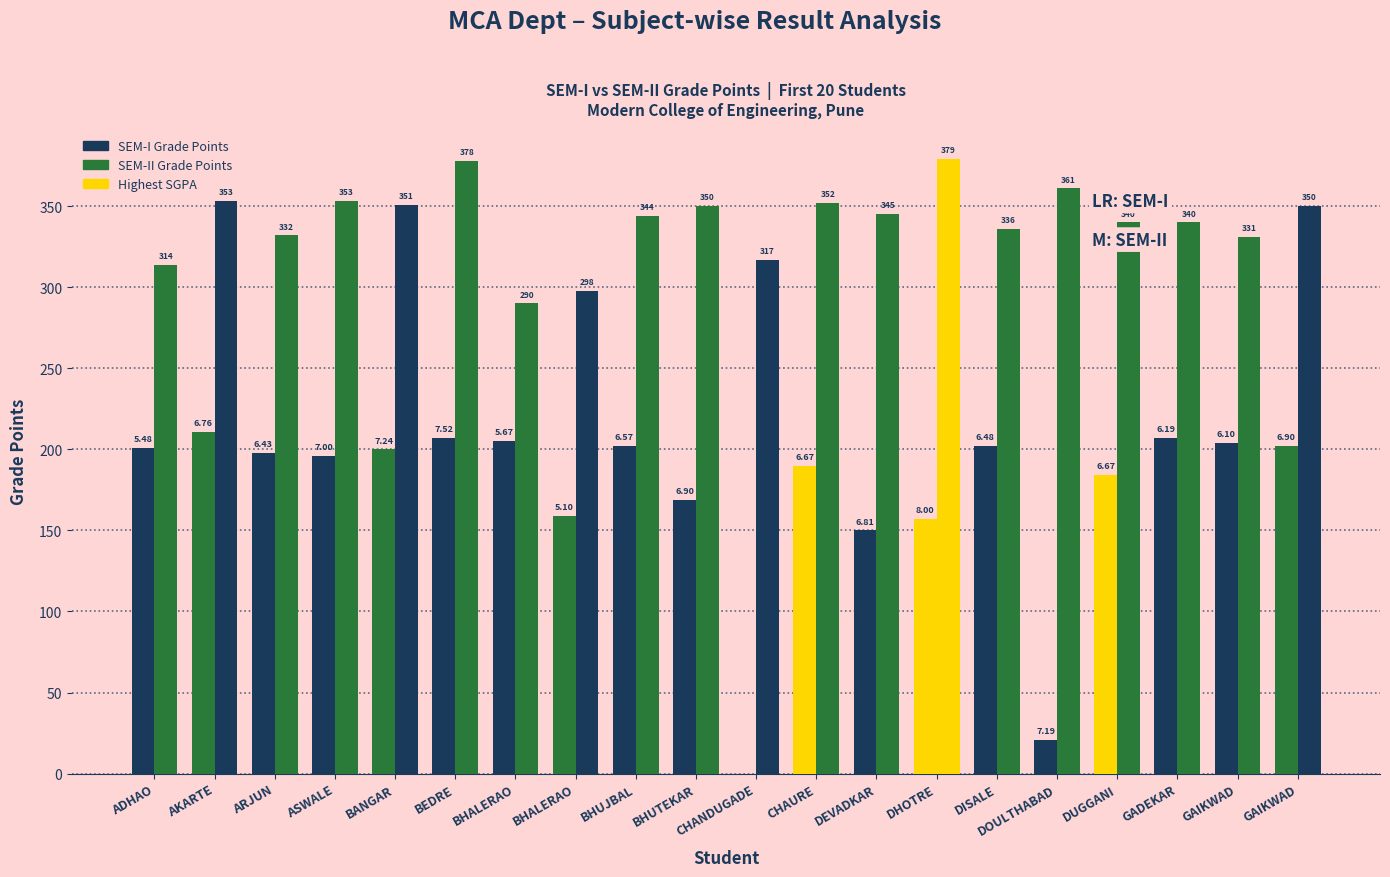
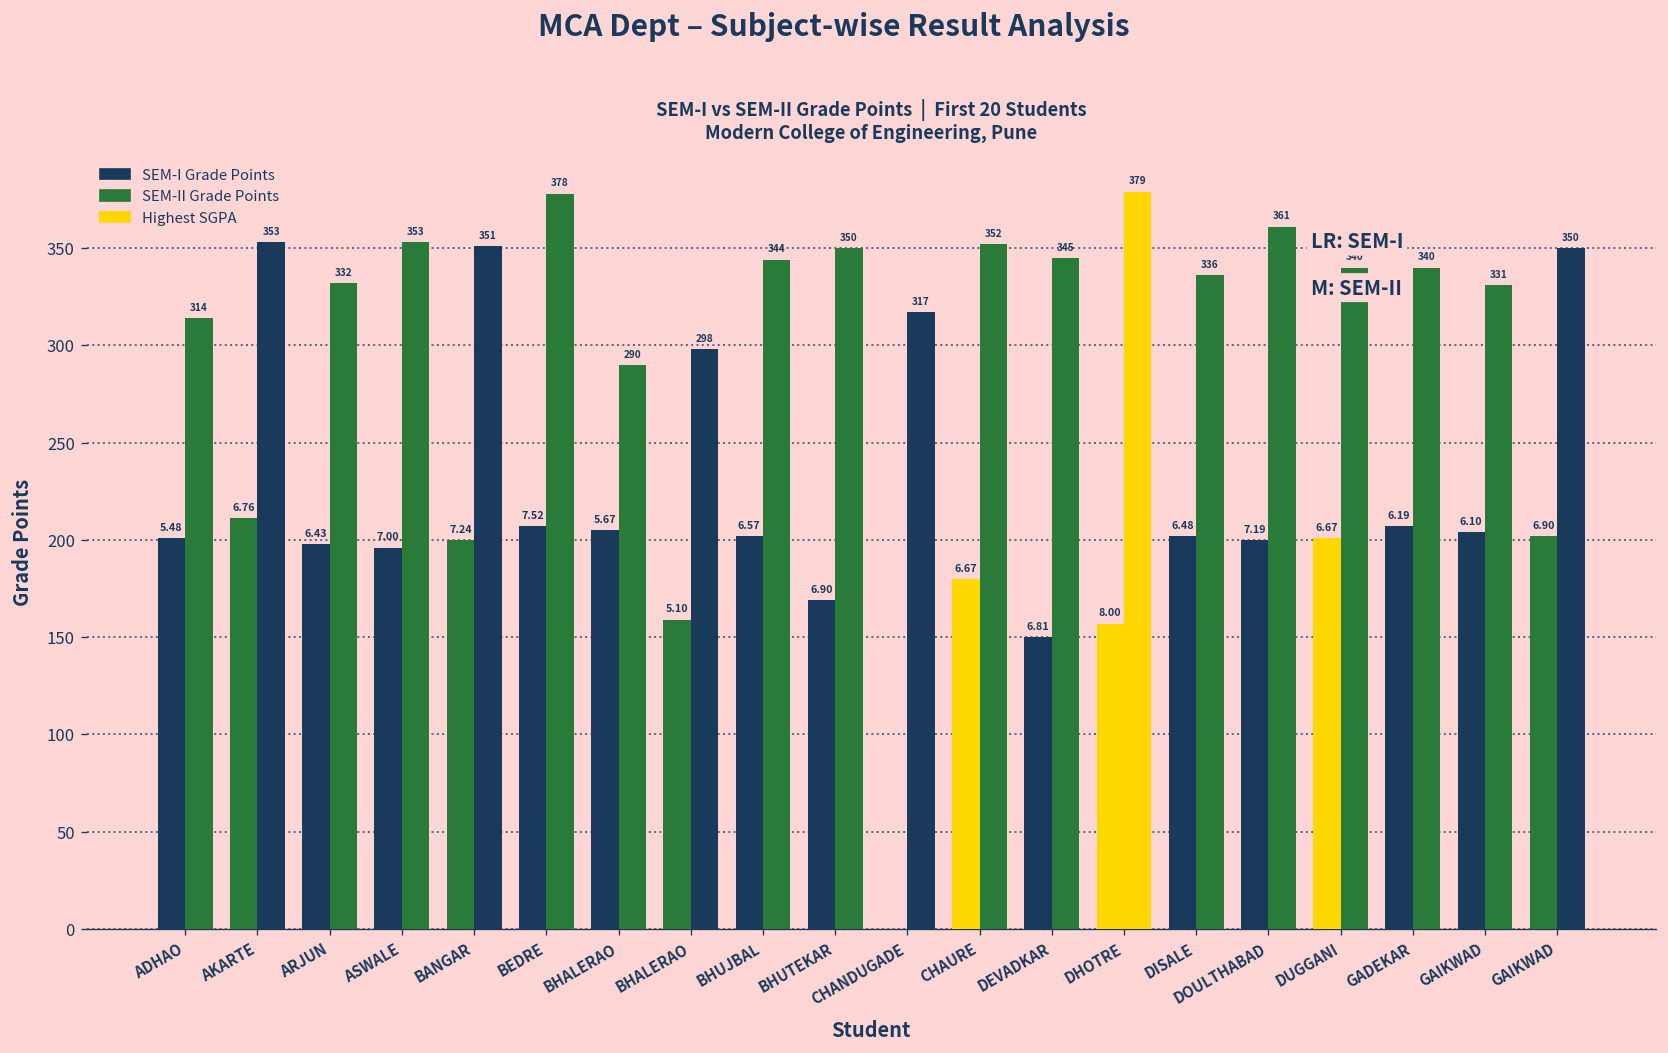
  {
    "SEM-I Grade Points": {
      "CHANDUGADE": 0,
-     "CHAURE": 190,
-     "DOULTHABAD": 21,
-     "DUGGANI": 184
+     "CHAURE": 180,
+     "DOULTHABAD": 200,
+     "DUGGANI": 201
    },
    "SEM-II Grade Points": {
      "ADHAO": 314,
      "AKARTE": 353,
      "ARJUN": 332,
      "ASWALE": 353,
      "BANGAR": 351,
      "BEDRE": 378,
      "BHUJBAL": 344,
      "BHUTEKAR": 350,
      "CHANDUGADE": 317,
      "CHAURE": 352,
      "DEVADKAR": 345,
      "DHOTRE": 379,
      "DISALE": 336,
      "DOULTHABAD": 361,
      "GADEKAR": 340
    }
  }
